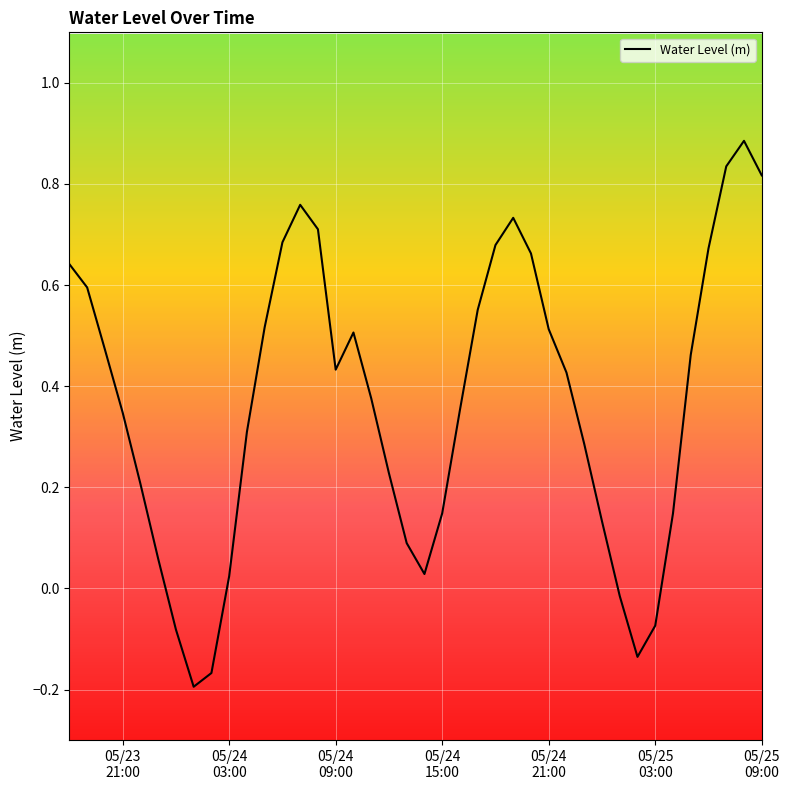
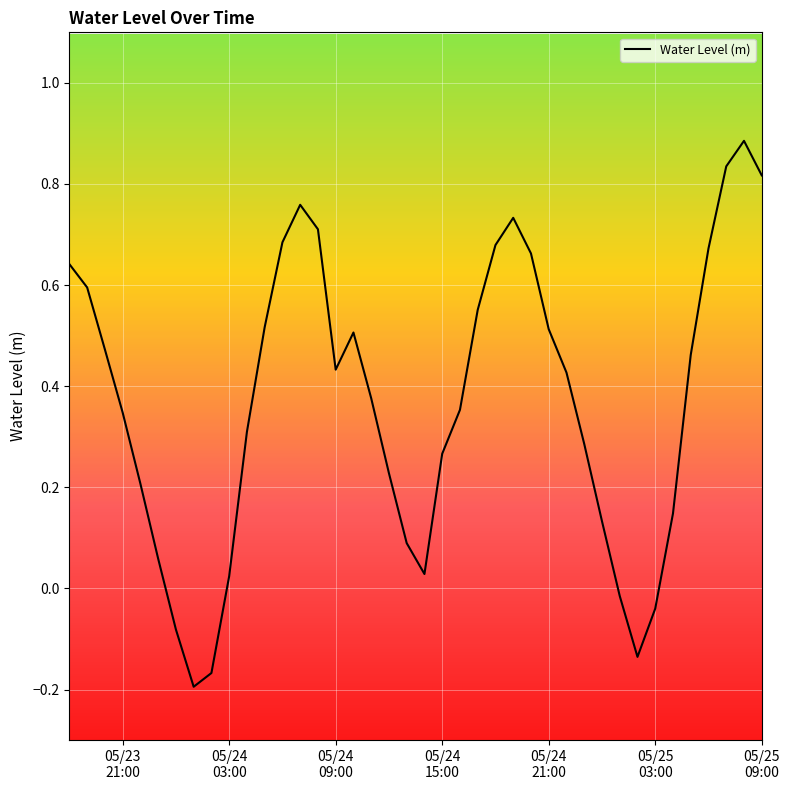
  {
    "05/23 21:00": 0.35,
    "05/24 03:00": 0.02,
    "05/24 09:00": 0.43,
-   "05/24 15:00": 0.15,
+   "05/24 15:00": 0.27,
    "05/24 21:00": 0.51,
-   "05/25 03:00": -0.07,
+   "05/25 03:00": -0.04,
    "05/25 09:00": 0.82
  }
